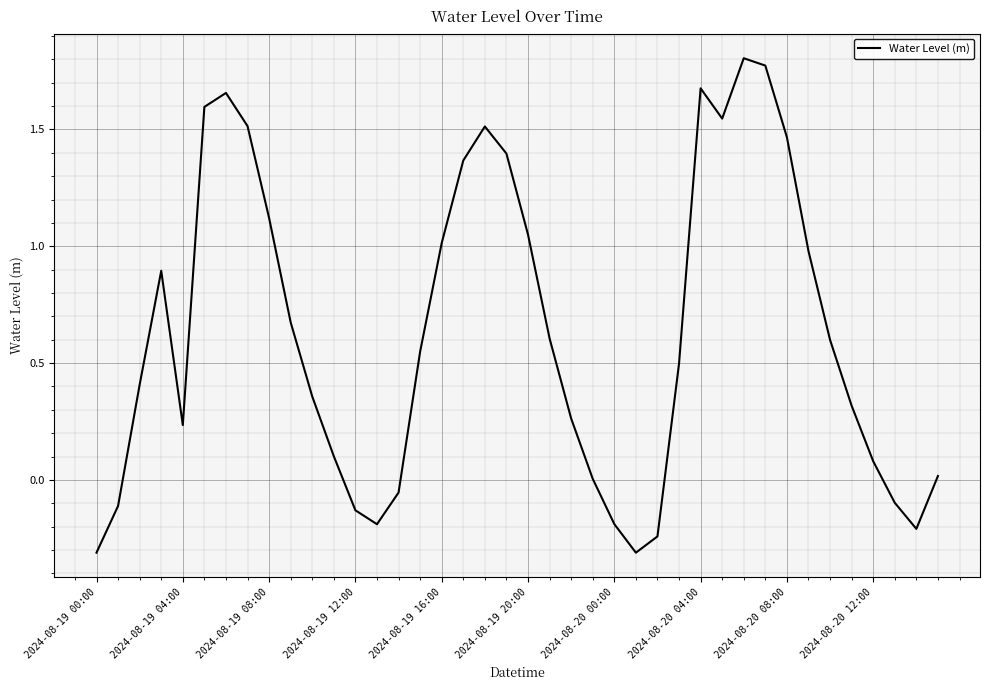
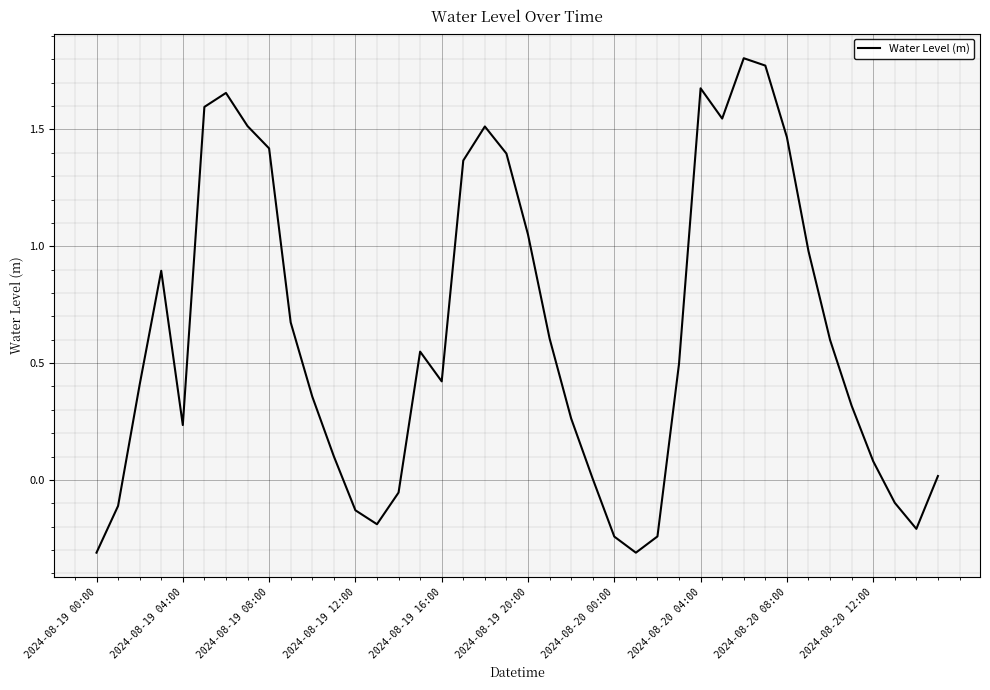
  {
    "2024-08-19 00:00": -0.31,
    "2024-08-19 04:00": 0.23,
-   "2024-08-19 08:00": 1.12,
+   "2024-08-19 08:00": 1.42,
    "2024-08-19 12:00": -0.13,
-   "2024-08-19 16:00": 1.01,
+   "2024-08-19 16:00": 0.42,
    "2024-08-19 20:00": 1.05,
-   "2024-08-20 00:00": -0.19,
+   "2024-08-20 00:00": -0.24,
    "2024-08-20 04:00": 1.68,
    "2024-08-20 08:00": 1.47,
    "2024-08-20 12:00": 0.08
  }
